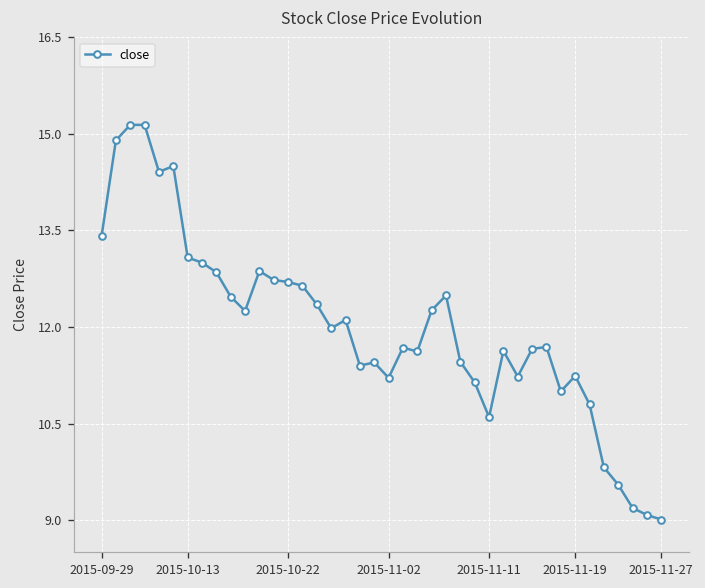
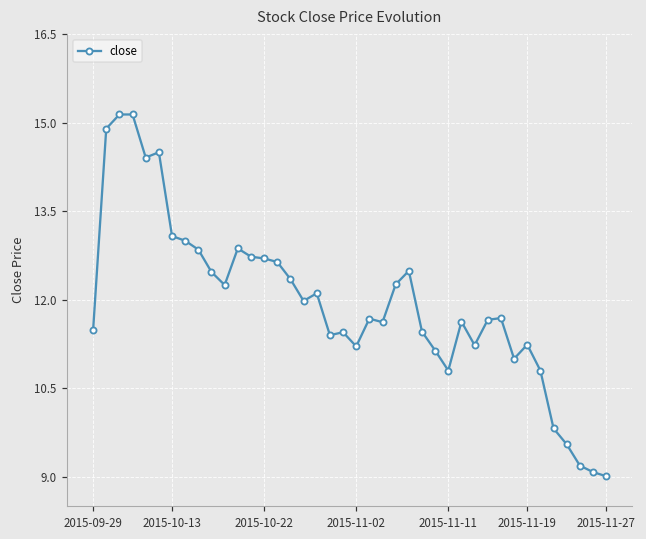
  {
-   "2015-09-29": 13.4,
+   "2015-09-29": 11.5,
    "2015-10-13": 13.1,
    "2015-10-22": 12.7,
    "2015-11-02": 11.2,
-   "2015-11-11": 10.6,
+   "2015-11-11": 10.8,
    "2015-11-19": 11.2,
    "2015-11-27": 9.0
  }
